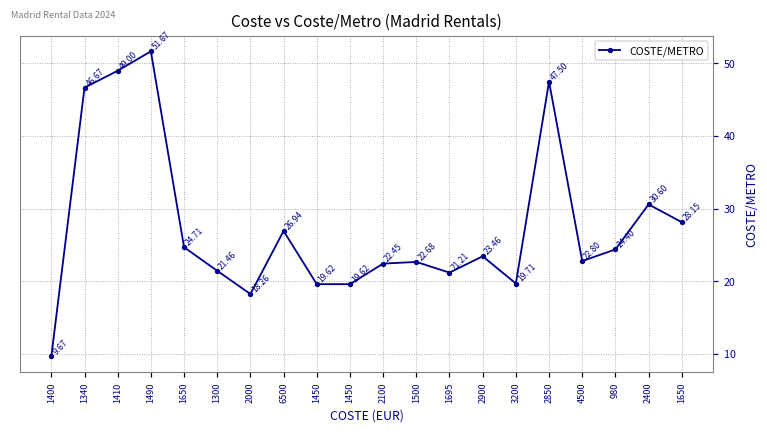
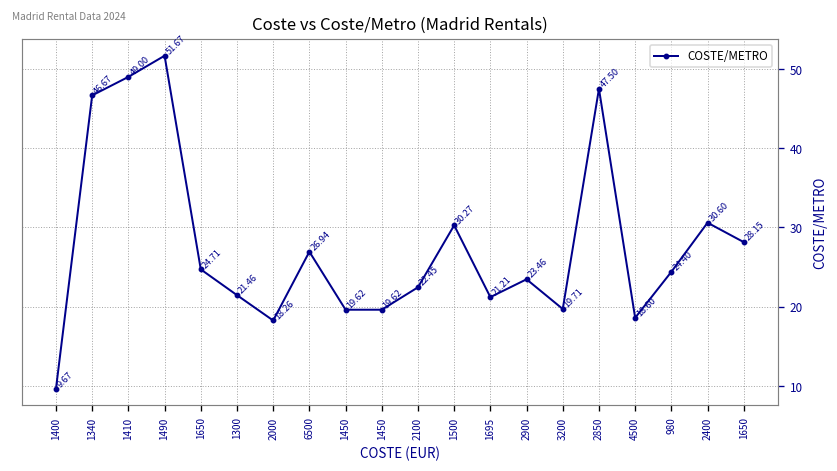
  {
    "1400": 9.67,
    "1340": 46.67,
    "1410": 49.00,
    "1490": 51.67,
    "1300": 21.46,
    "2000": 18.26,
    "6500": 26.94,
    "2100": 22.45,
-   "1500": 22.68,
+   "1500": 30.27,
    "1695": 21.21,
    "2900": 23.46,
    "3200": 19.71,
    "2850": 47.50,
-   "4500": 22.80,
+   "4500": 18.60,
    "980": 24.40,
    "2400": 30.60
  }
